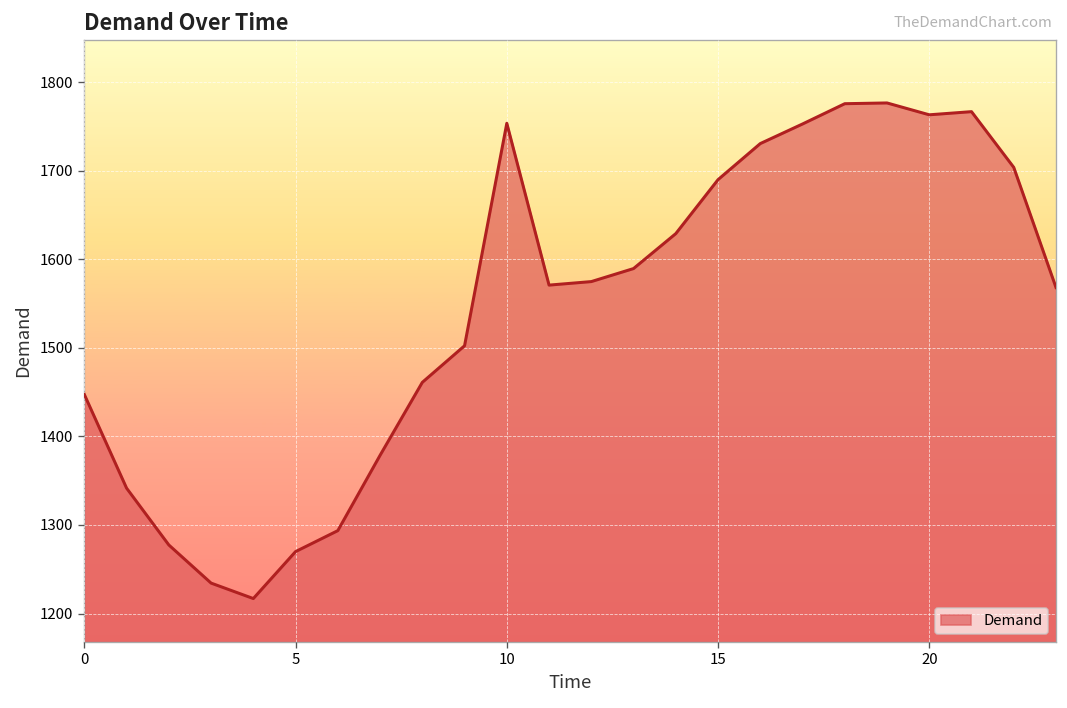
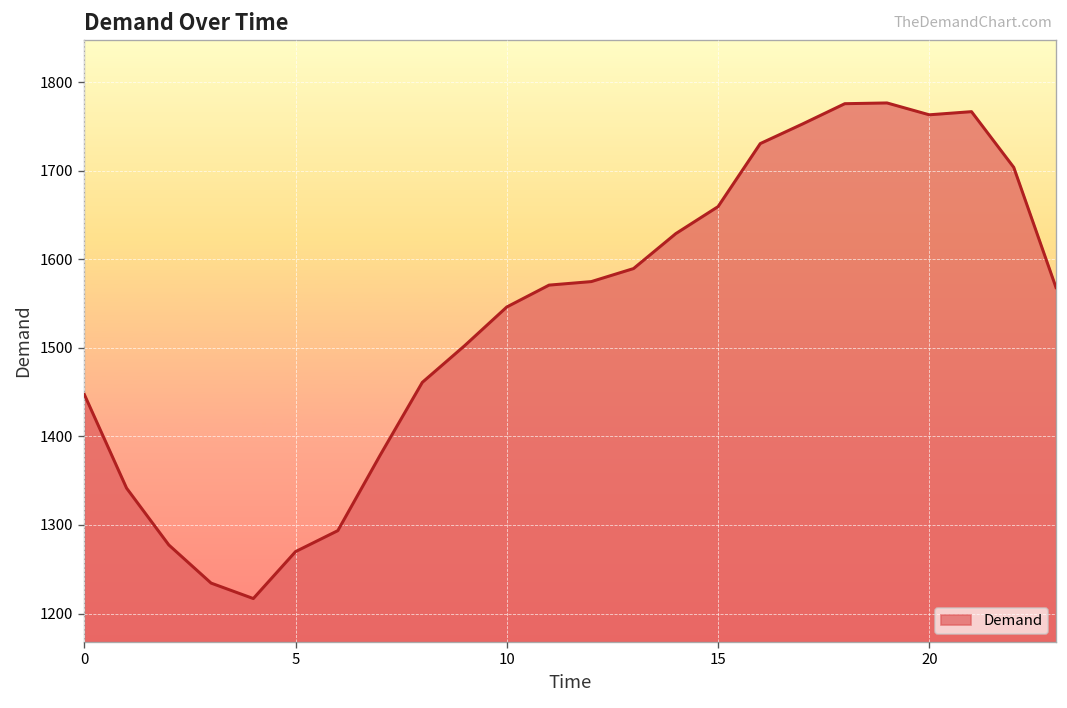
  {
    "0": 1450,
    "5": 1270,
-   "10": 1750,
-   "15": 1690,
+   "10": 1550,
+   "15": 1660,
    "20": 1760
  }
